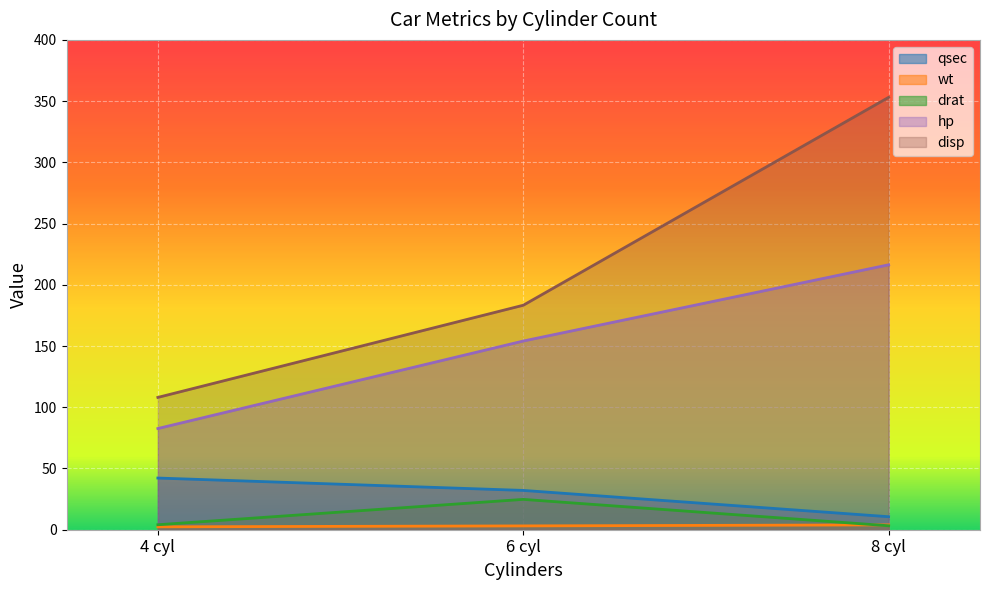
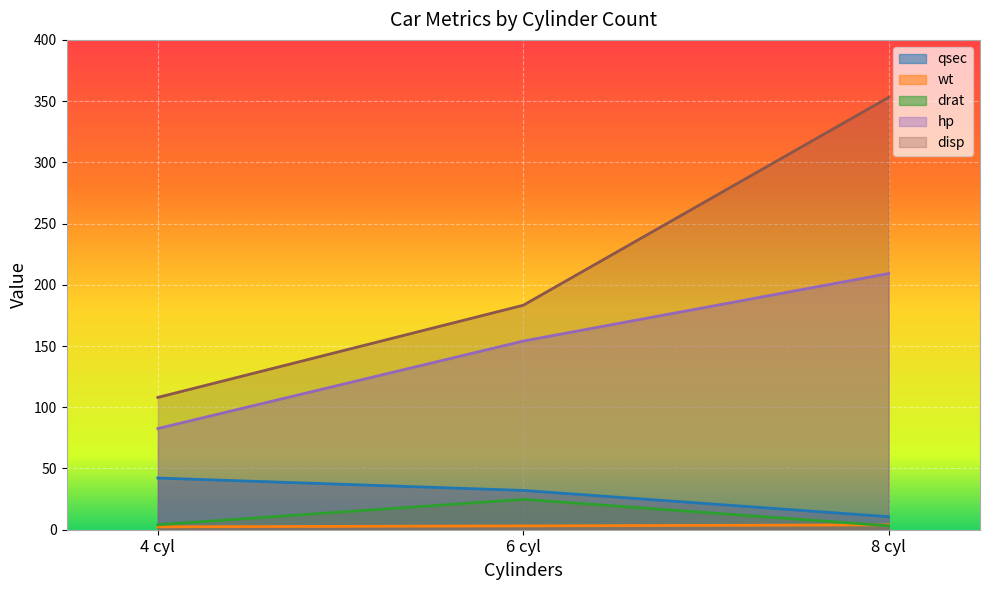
  {
    "qsec": {
      "4 cyl": 42,
      "6 cyl": 32,
      "8 cyl": 11
    },
    "wt": {
      "6 cyl": 3
    },
    "drat": {
      "6 cyl": 25
    },
    "hp": {
      "4 cyl": 83,
      "6 cyl": 154,
-     "8 cyl": 216
+     "8 cyl": 209
    },
    "disp": {
      "4 cyl": 108,
      "6 cyl": 183,
      "8 cyl": 353
    }
  }
